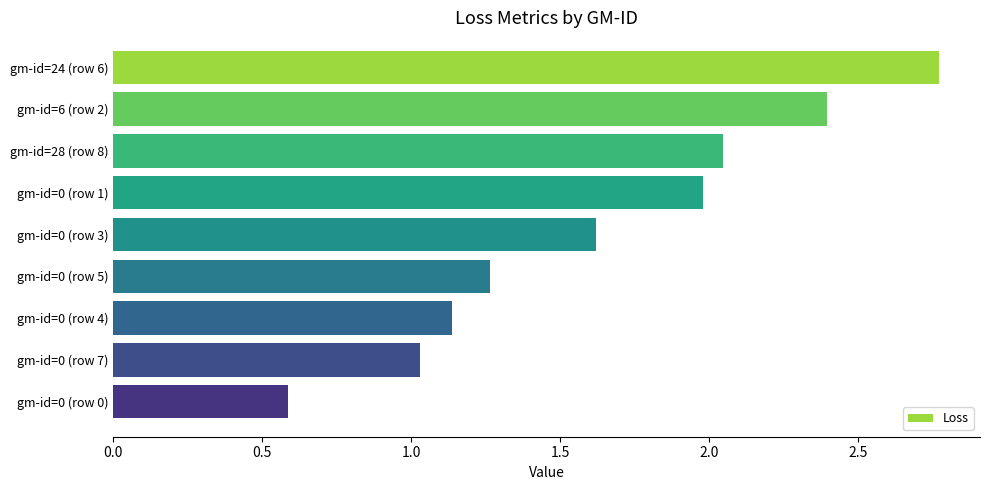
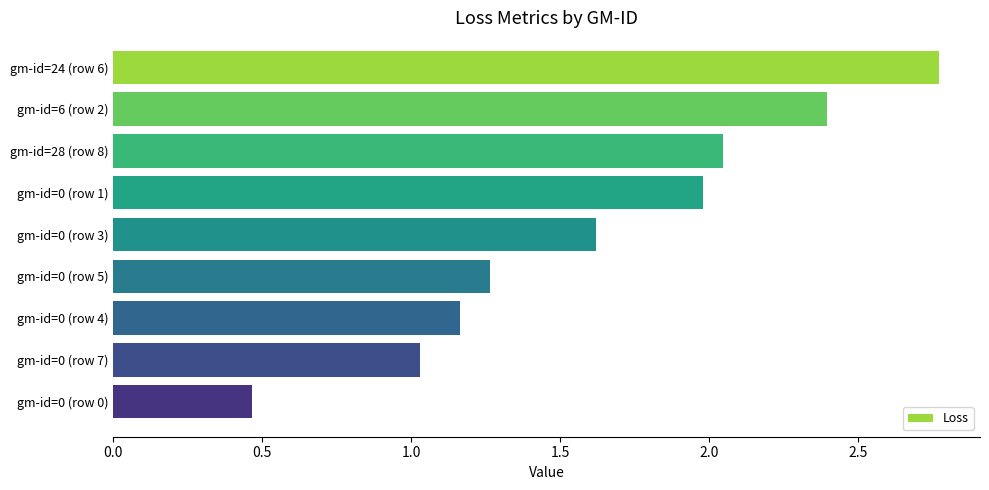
  {
    "gm-id=24 (row 6)": 2.77,
    "gm-id=6 (row 2)": 2.40,
    "gm-id=28 (row 8)": 2.05,
    "gm-id=0 (row 1)": 1.98,
    "gm-id=0 (row 3)": 1.62,
    "gm-id=0 (row 5)": 1.26,
-   "gm-id=0 (row 4)": 1.14,
+   "gm-id=0 (row 4)": 1.17,
    "gm-id=0 (row 7)": 1.03,
-   "gm-id=0 (row 0)": 0.59
+   "gm-id=0 (row 0)": 0.46
  }
